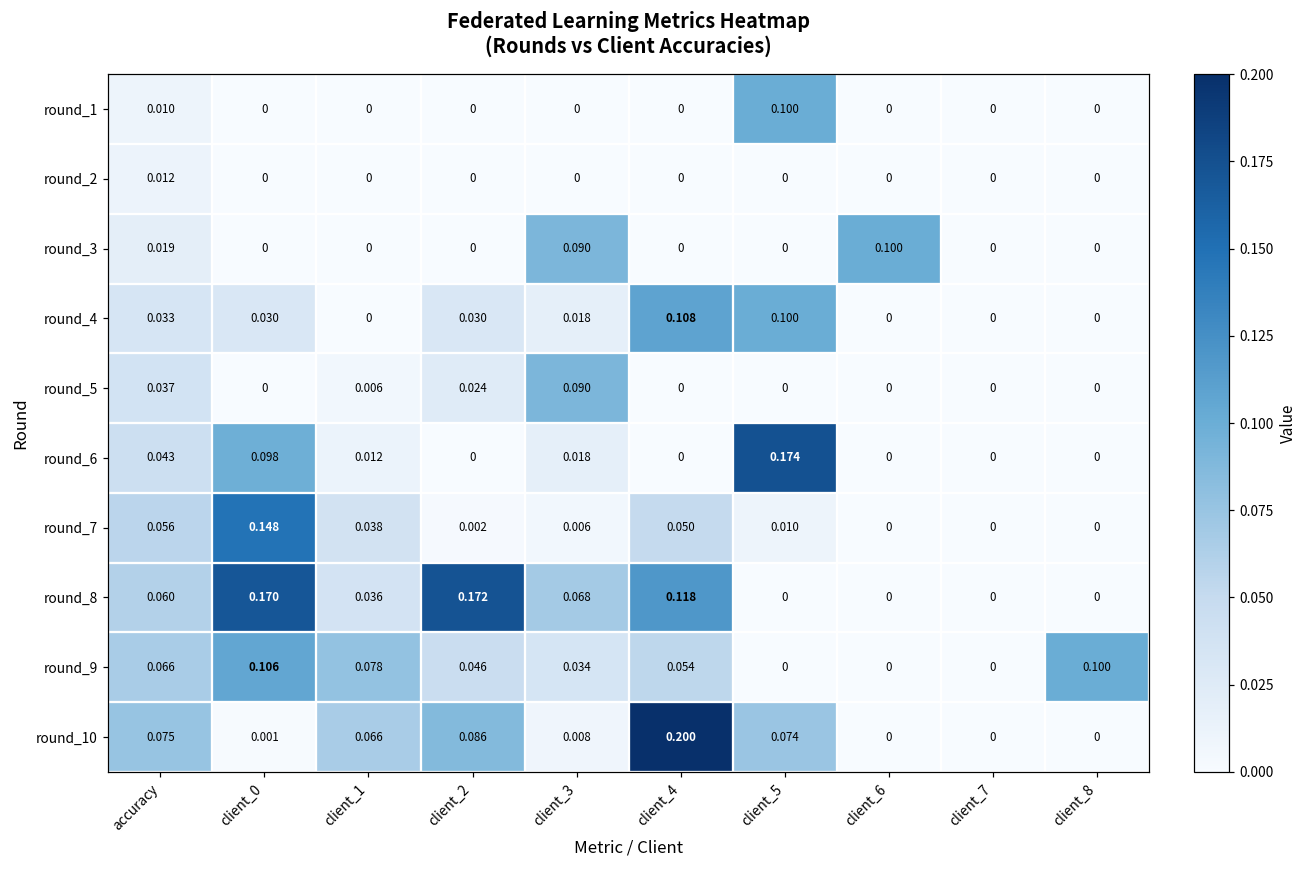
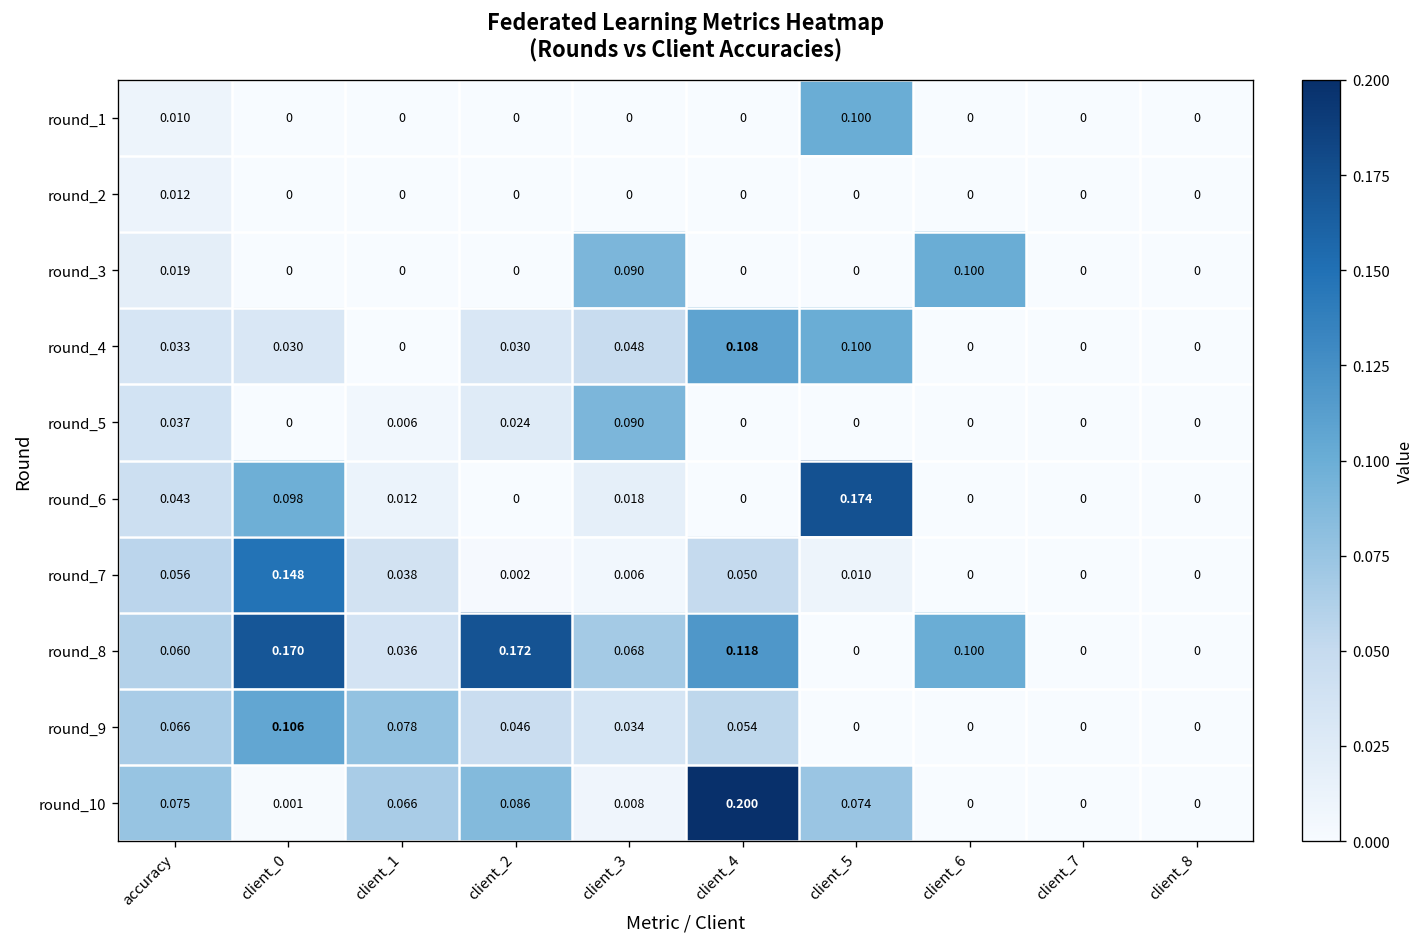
  {
    "round_1": {
      "accuracy": 0.010,
      "client_0": 0,
      "client_1": 0,
      "client_2": 0,
      "client_3": 0,
      "client_4": 0,
      "client_5": 0.100,
      "client_6": 0,
      "client_7": 0,
      "client_8": 0
    },
    "round_2": {
      "accuracy": 0.012,
      "client_0": 0,
      "client_1": 0,
      "client_2": 0,
      "client_3": 0,
      "client_4": 0,
      "client_5": 0,
      "client_6": 0,
      "client_7": 0,
      "client_8": 0
    },
    "round_3": {
      "accuracy": 0.019,
      "client_0": 0,
      "client_1": 0,
      "client_2": 0,
      "client_3": 0.090,
      "client_4": 0,
      "client_5": 0,
      "client_6": 0.100,
      "client_7": 0,
      "client_8": 0
    },
    "round_4": {
      "accuracy": 0.033,
      "client_0": 0.030,
      "client_1": 0,
      "client_2": 0.030,
-     "client_3": 0.018,
+     "client_3": 0.048,
      "client_4": 0.108,
      "client_5": 0.100,
      "client_6": 0,
      "client_7": 0,
      "client_8": 0
    },
    "round_5": {
      "accuracy": 0.037,
      "client_0": 0,
      "client_1": 0.006,
      "client_2": 0.024,
      "client_3": 0.090,
      "client_4": 0,
      "client_5": 0,
      "client_6": 0,
      "client_7": 0,
      "client_8": 0
    },
    "round_6": {
      "accuracy": 0.043,
      "client_0": 0.098,
      "client_1": 0.012,
      "client_2": 0,
      "client_3": 0.018,
      "client_4": 0,
      "client_5": 0.174,
      "client_6": 0,
      "client_7": 0,
      "client_8": 0
    },
    "round_7": {
      "accuracy": 0.056,
      "client_0": 0.148,
      "client_1": 0.038,
      "client_2": 0.002,
      "client_3": 0.006,
      "client_4": 0.050,
      "client_5": 0.010,
      "client_6": 0,
      "client_7": 0,
      "client_8": 0
    },
    "round_8": {
      "accuracy": 0.060,
      "client_0": 0.170,
      "client_1": 0.036,
      "client_2": 0.172,
      "client_3": 0.068,
      "client_4": 0.118,
      "client_5": 0,
-     "client_6": 0,
+     "client_6": 0.100,
      "client_7": 0,
      "client_8": 0
    },
    "round_9": {
      "accuracy": 0.066,
      "client_0": 0.106,
      "client_1": 0.078,
      "client_2": 0.046,
      "client_3": 0.034,
      "client_4": 0.054,
      "client_5": 0,
      "client_6": 0,
      "client_7": 0,
-     "client_8": 0.100
+     "client_8": 0
    },
    "round_10": {
      "accuracy": 0.075,
      "client_0": 0.001,
      "client_1": 0.066,
      "client_2": 0.086,
      "client_3": 0.008,
      "client_4": 0.200,
      "client_5": 0.074,
      "client_6": 0,
      "client_7": 0,
      "client_8": 0
    }
  }
